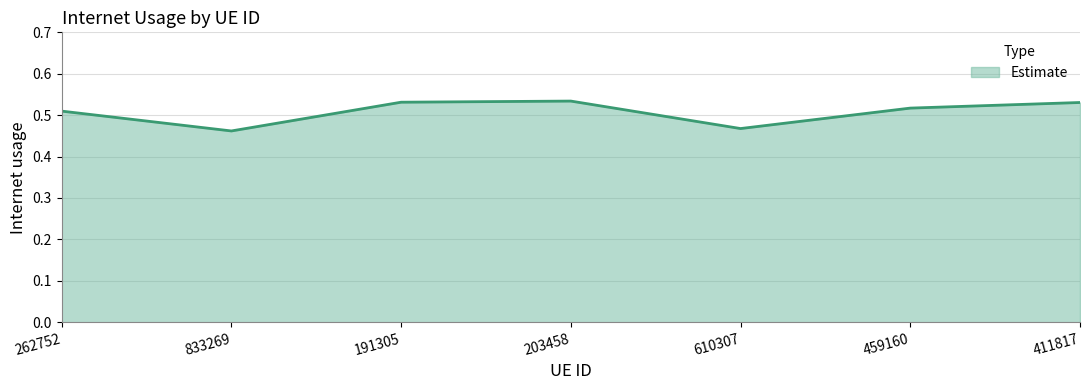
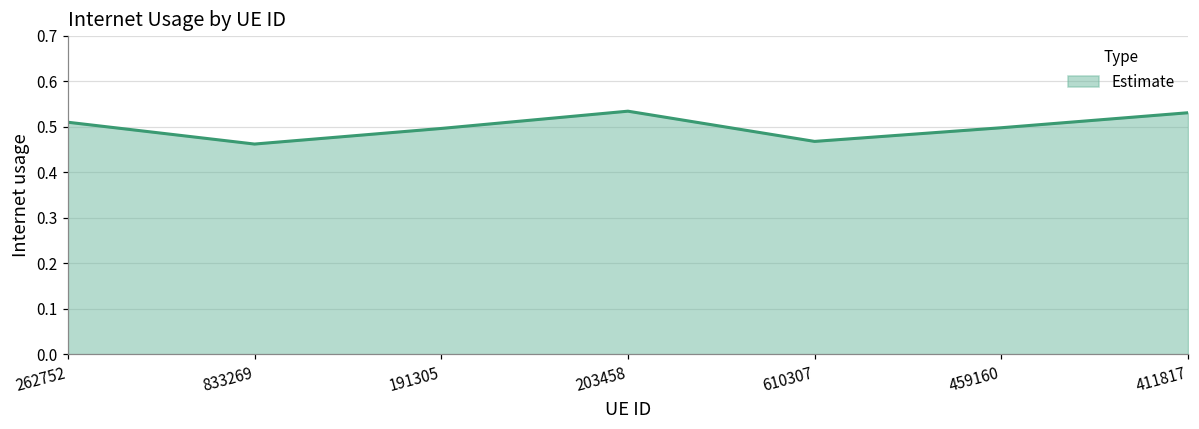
  {
    "262752": 0.51,
    "833269": 0.46,
-   "191305": 0.53,
+   "191305": 0.50,
    "203458": 0.53,
    "610307": 0.47,
-   "459160": 0.52,
+   "459160": 0.50,
    "411817": 0.53
  }
